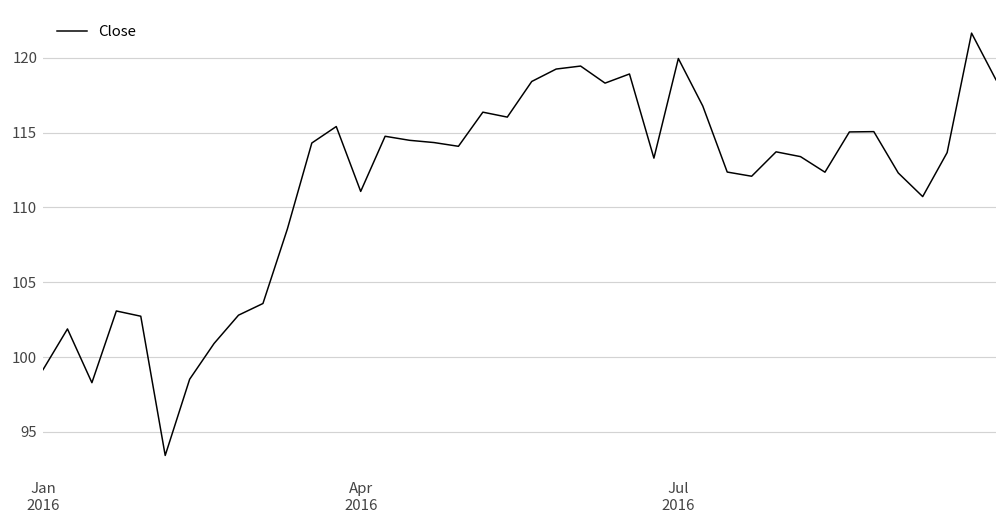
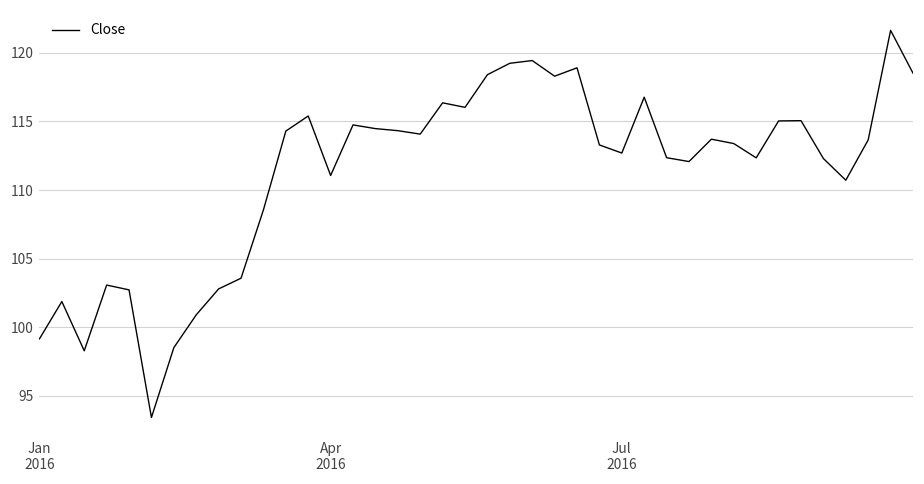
  {
    "Jan 2016": 99.2,
    "Apr 2016": 111.1,
-   "Jul 2016": 119.9
+   "Jul 2016": 112.7
  }
